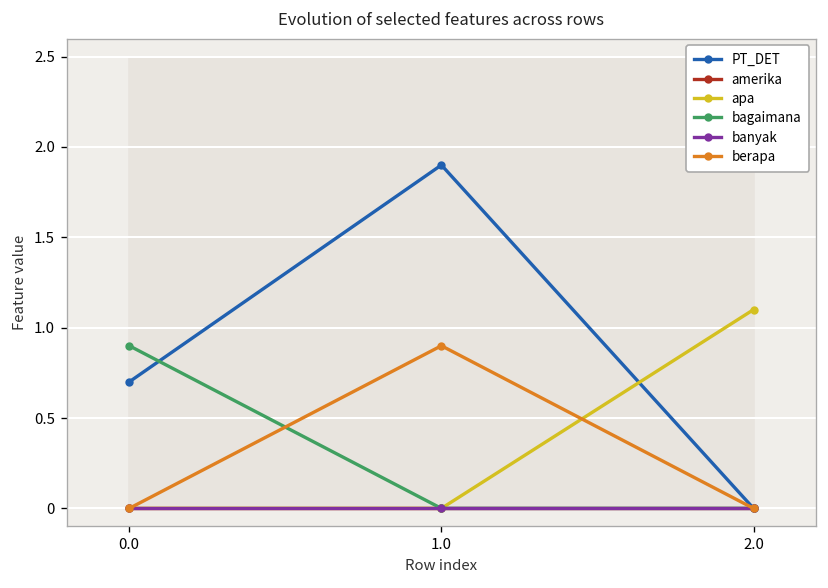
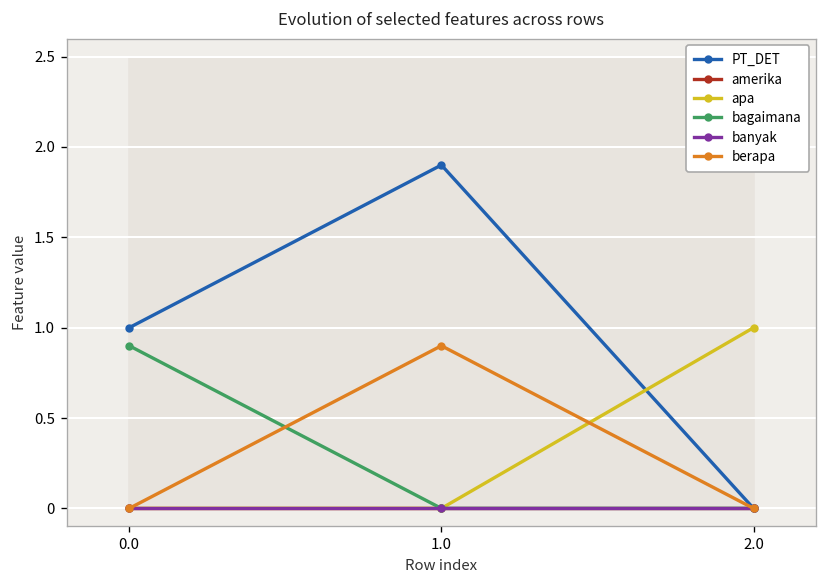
  {
    "PT_DET": {
-     "0.0": 0.7,
+     "0.0": 1.0,
      "1.0": 1.9
    },
    "apa": {
-     "2.0": 1.1
+     "2.0": 1.0
    },
    "bagaimana": {
      "0.0": 0.9
    },
    "berapa": {
      "1.0": 0.9
    }
  }
